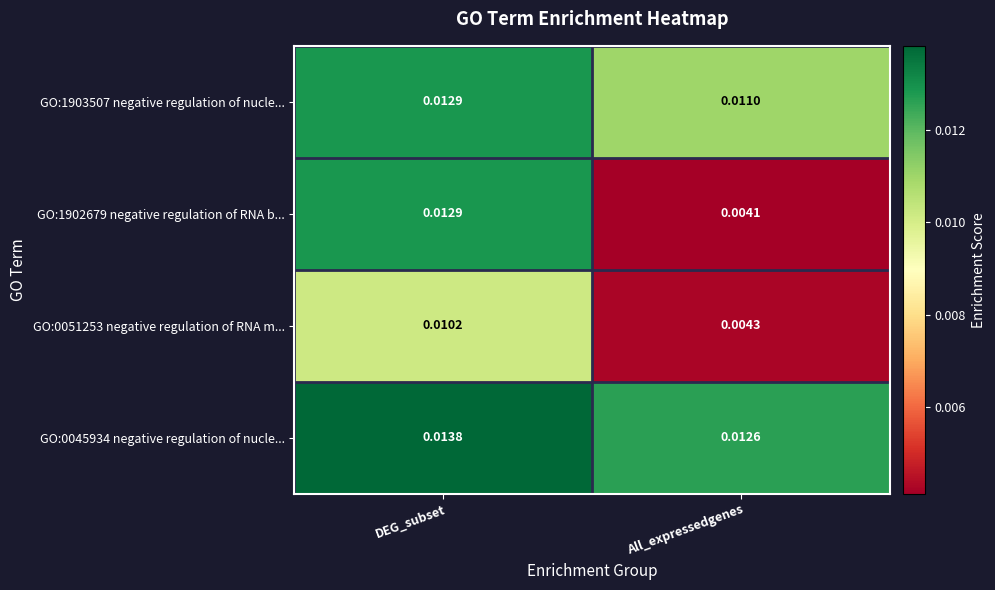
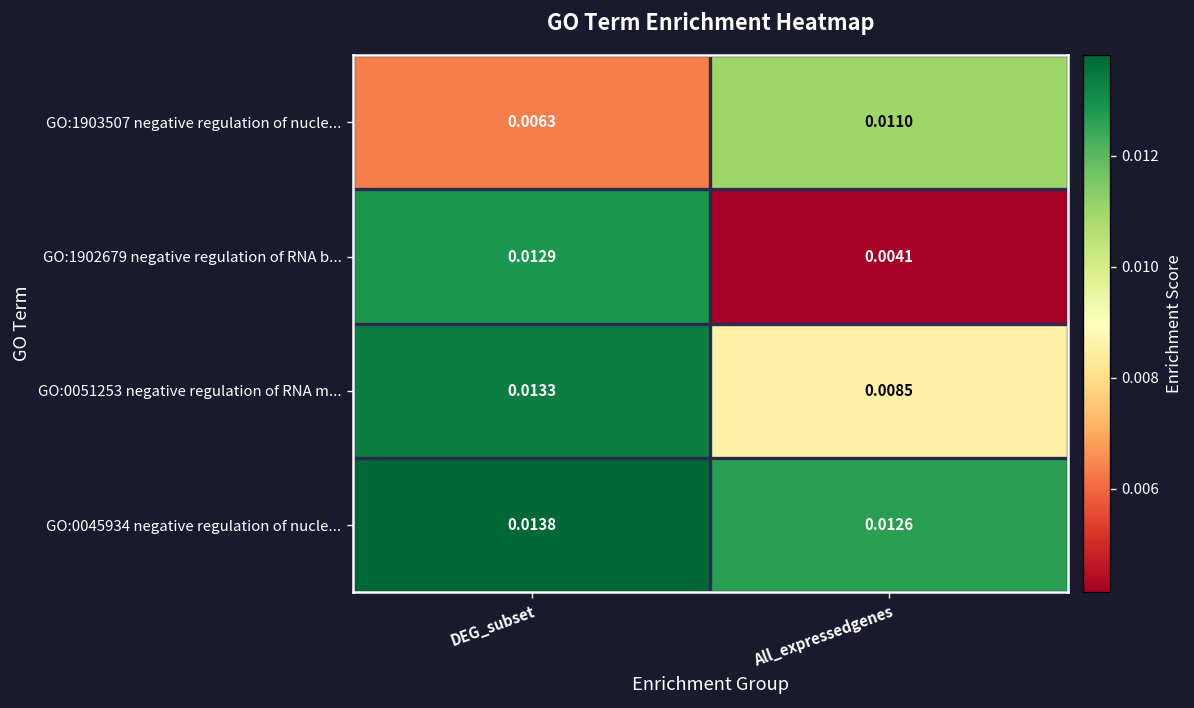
  {
    "GO:1903507 negative regulation of nucle...": {
-     "DEG_subset": 0.0129,
+     "DEG_subset": 0.0063,
      "All_expressedgenes": 0.0110
    },
    "GO:1902679 negative regulation of RNA b...": {
      "DEG_subset": 0.0129,
      "All_expressedgenes": 0.0041
    },
    "GO:0051253 negative regulation of RNA m...": {
-     "DEG_subset": 0.0102,
-     "All_expressedgenes": 0.0043
+     "DEG_subset": 0.0133,
+     "All_expressedgenes": 0.0085
    },
    "GO:0045934 negative regulation of nucle...": {
      "DEG_subset": 0.0138,
      "All_expressedgenes": 0.0126
    }
  }
